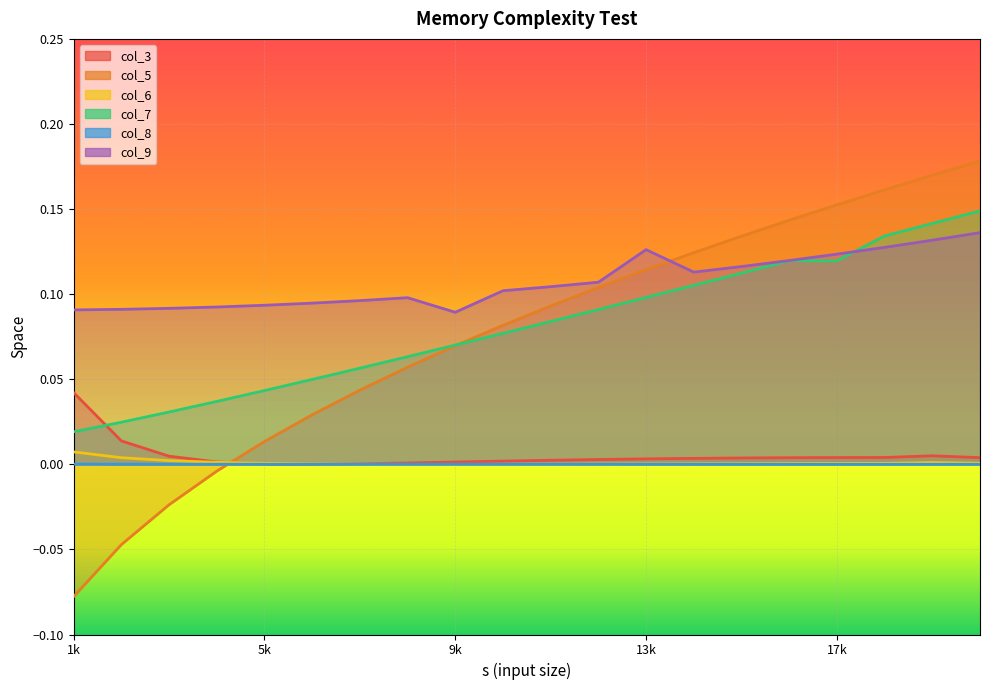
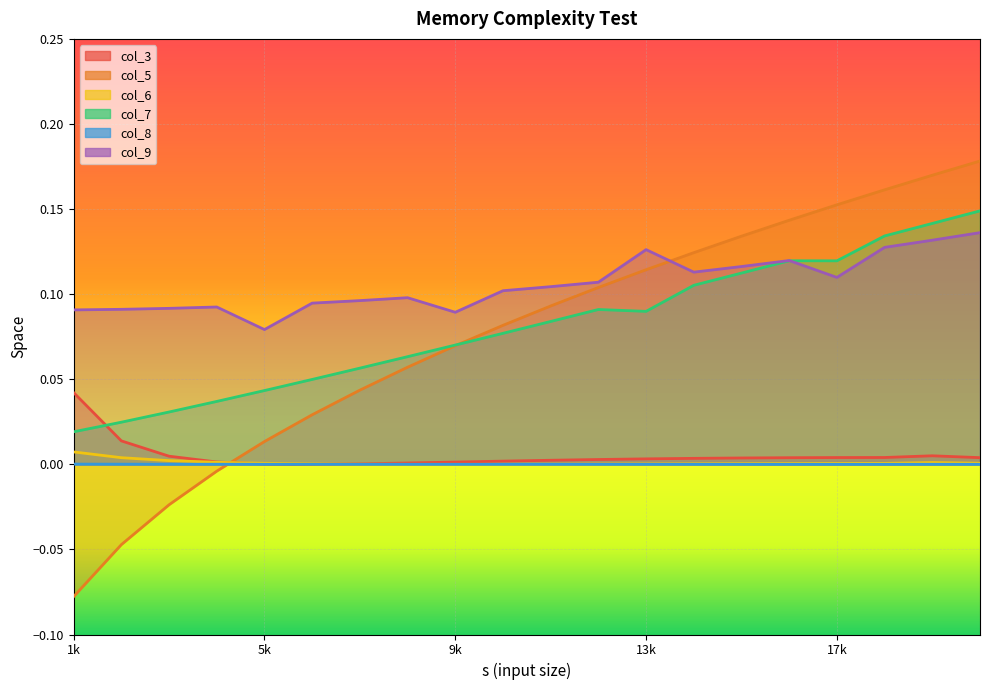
  {
    "col_7": {
      "1k": 0.019,
      "5k": 0.043,
-     "13k": 0.098,
+     "13k": 0.090,
      "17k": 0.120
    },
    "col_9": {
      "1k": 0.091,
-     "5k": 0.093,
+     "5k": 0.079,
      "9k": 0.089,
      "13k": 0.126,
-     "17k": 0.124
+     "17k": 0.110
    }
  }
